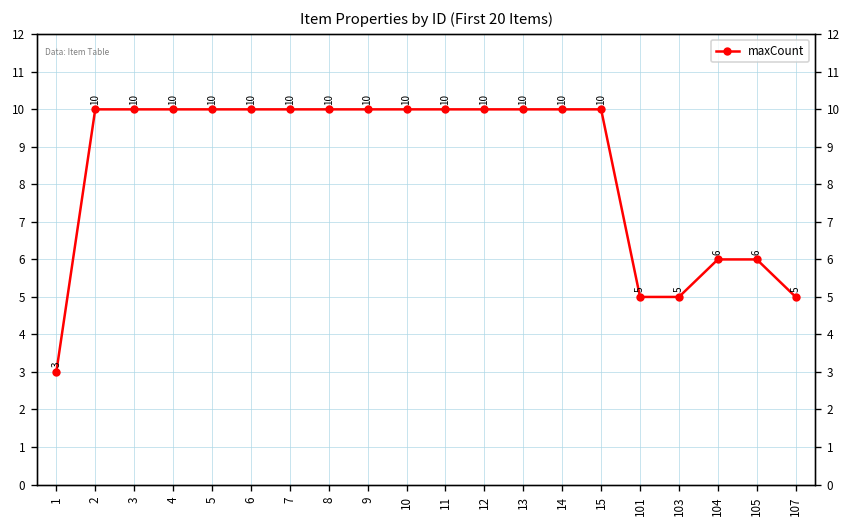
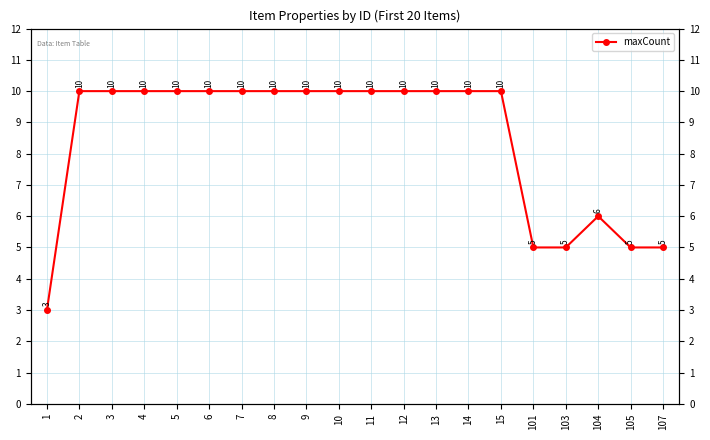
  {
    "1": 3,
    "2": 10,
    "3": 10,
    "4": 10,
    "5": 10,
    "6": 10,
    "7": 10,
    "8": 10,
    "9": 10,
    "10": 10,
    "11": 10,
    "12": 10,
    "13": 10,
    "14": 10,
    "15": 10,
    "101": 5,
    "103": 5,
    "104": 6,
-   "105": 6,
+   "105": 5,
    "107": 5
  }
